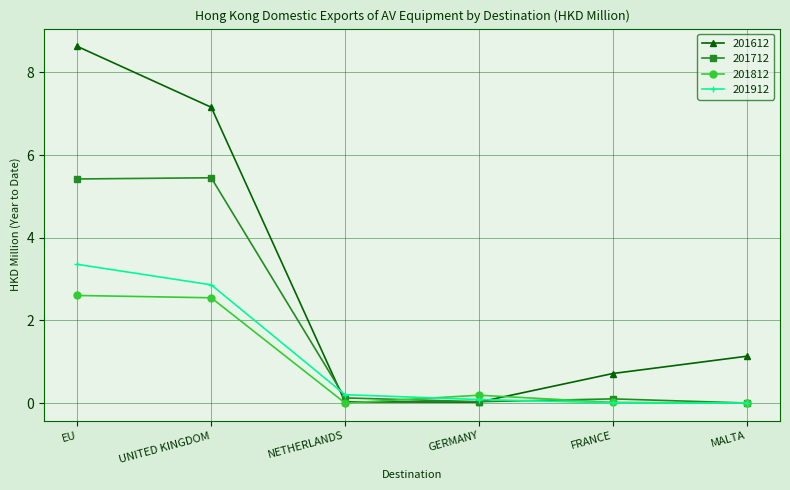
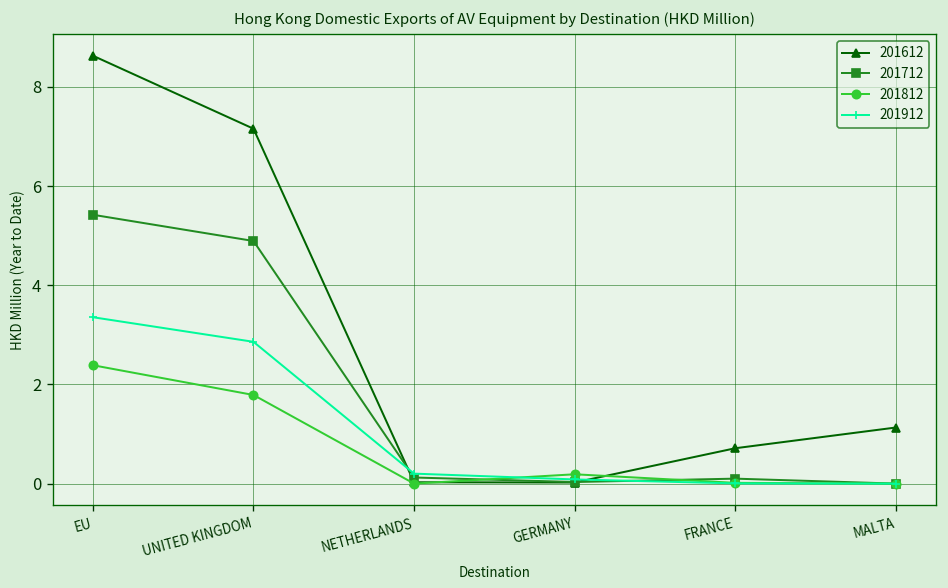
  {
    "201612": {
      "EU": 8.6,
      "UNITED KINGDOM": 7.2,
      "FRANCE": 0.7,
      "MALTA": 1.1
    },
    "201712": {
      "EU": 5.4,
-     "UNITED KINGDOM": 5.5,
+     "UNITED KINGDOM": 4.9,
      "NETHERLANDS": 0.1,
      "FRANCE": 0.1
    },
    "201812": {
-     "EU": 2.6,
-     "UNITED KINGDOM": 2.5,
+     "EU": 2.4,
+     "UNITED KINGDOM": 1.8,
      "GERMANY": 0.2
    },
    "201912": {
      "EU": 3.4,
      "UNITED KINGDOM": 2.9,
      "NETHERLANDS": 0.2
    }
  }
